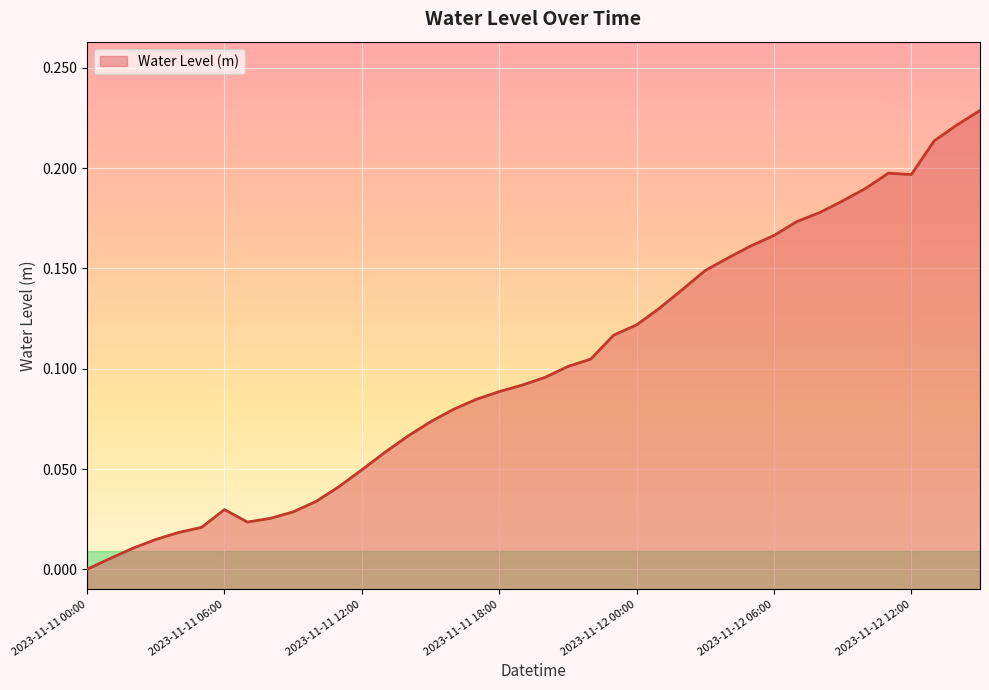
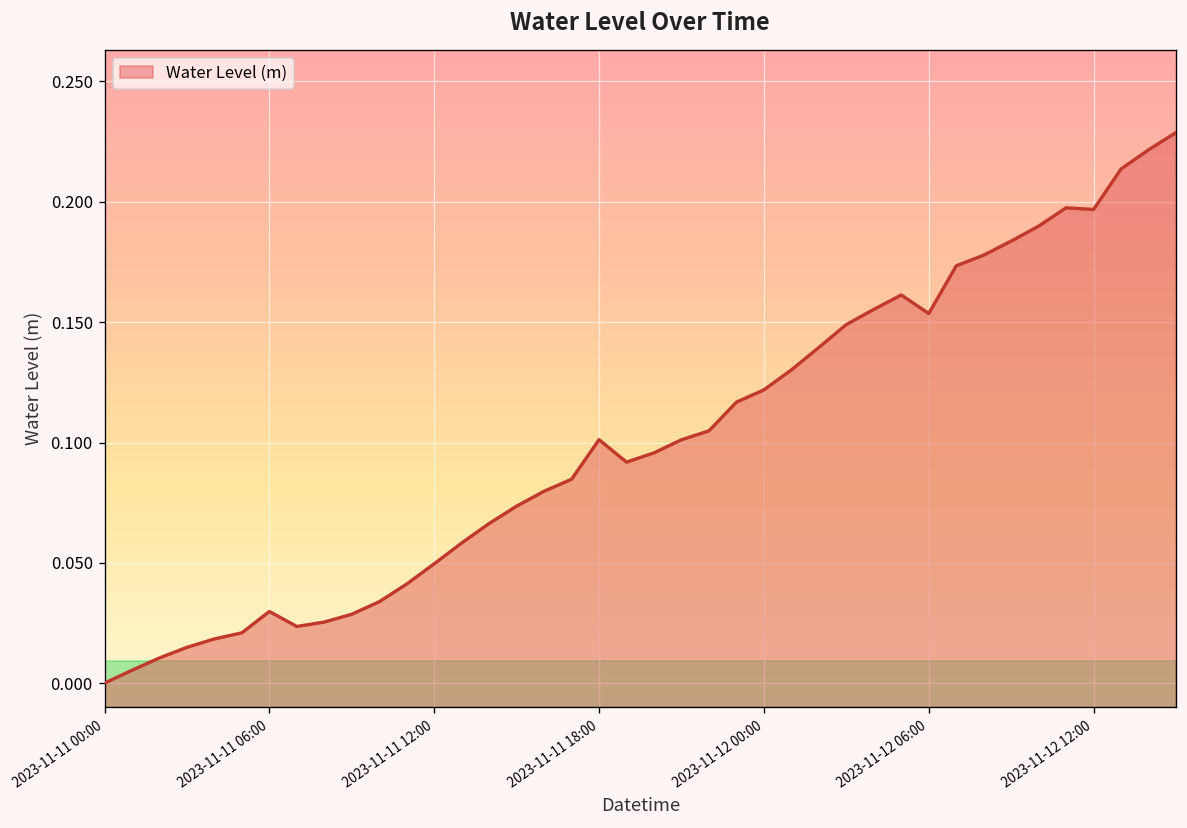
  {
    "2023-11-11 00:00": 0.000,
    "2023-11-11 06:00": 0.030,
    "2023-11-11 12:00": 0.050,
-   "2023-11-11 18:00": 0.089,
+   "2023-11-11 18:00": 0.101,
    "2023-11-12 00:00": 0.122,
-   "2023-11-12 06:00": 0.166,
+   "2023-11-12 06:00": 0.154,
    "2023-11-12 12:00": 0.197
  }
